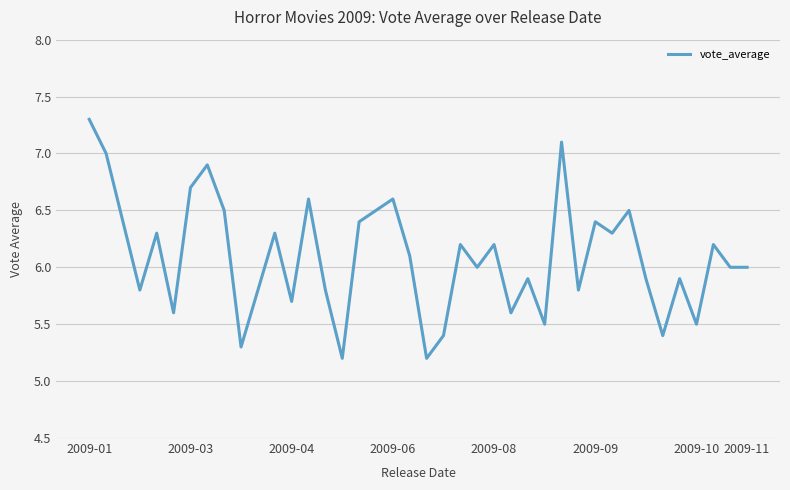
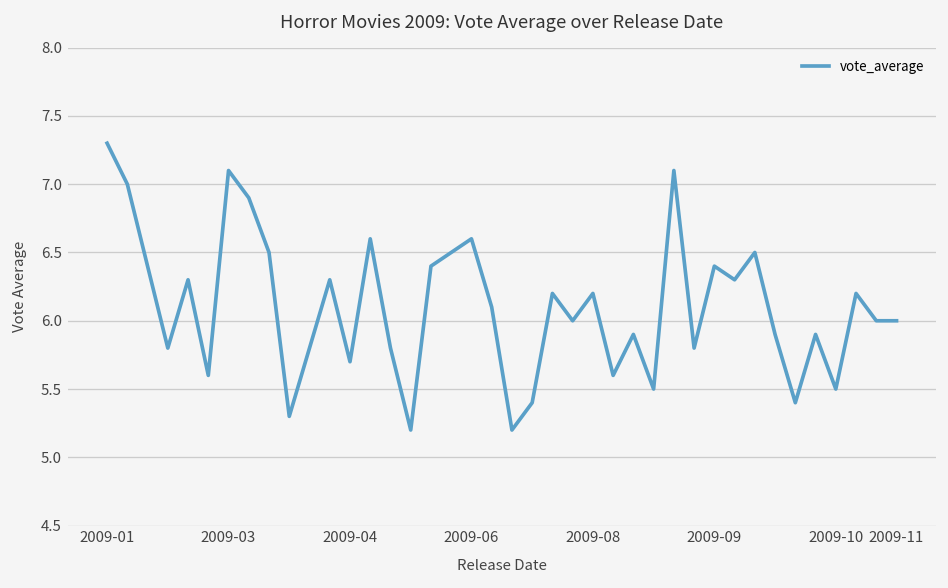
  {
    "2009-01": 7.3,
-   "2009-03": 6.7,
+   "2009-03": 7.1,
    "2009-04": 5.7,
    "2009-06": 6.6,
    "2009-08": 6.2,
    "2009-09": 6.4,
    "2009-10": 5.5,
    "2009-11": 6.0
  }
